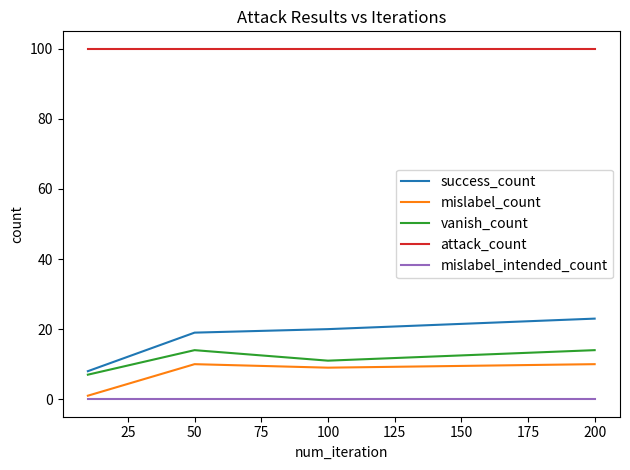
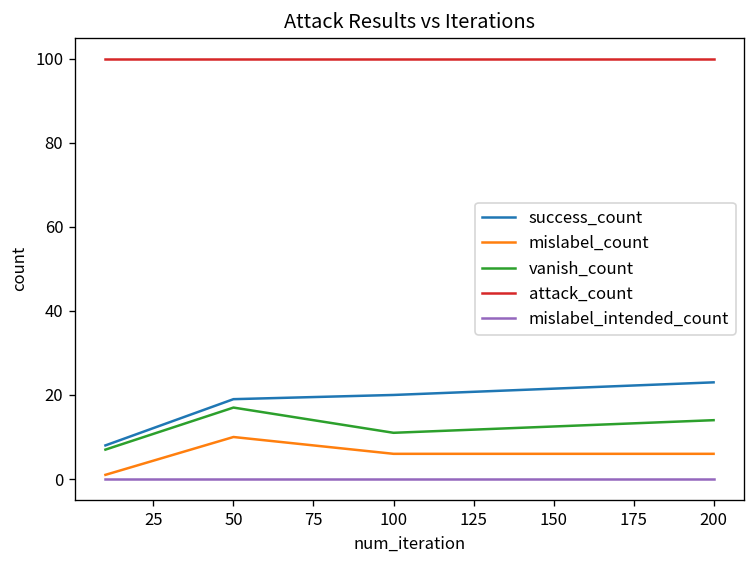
  {
    "success_count": {
      "50": 19,
      "100": 20,
      "200": 23
    },
    "mislabel_count": {
      "50": 10,
-     "100": 9,
-     "200": 10
+     "100": 6,
+     "200": 6
    },
    "vanish_count": {
-     "50": 14,
+     "50": 17,
      "100": 11,
      "200": 14
    },
    "attack_count": {
      "50": 100,
      "100": 100,
      "200": 100
    },
    "mislabel_intended_count": {
      "50": 0,
      "100": 0,
      "200": 0
    }
  }
